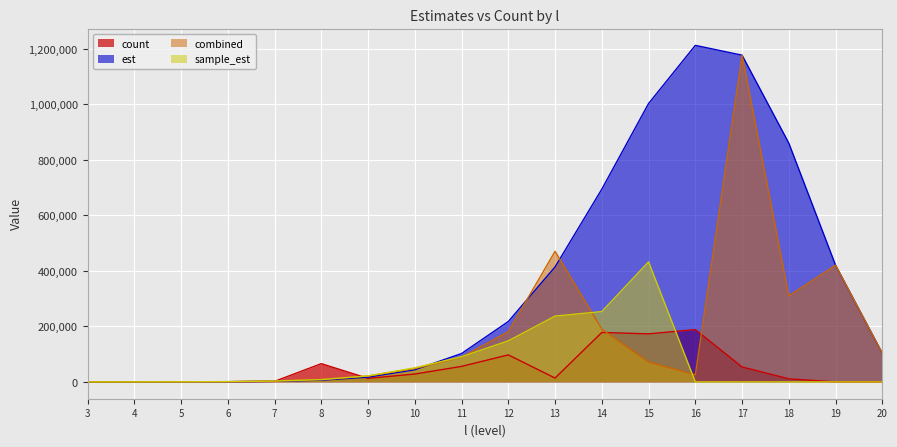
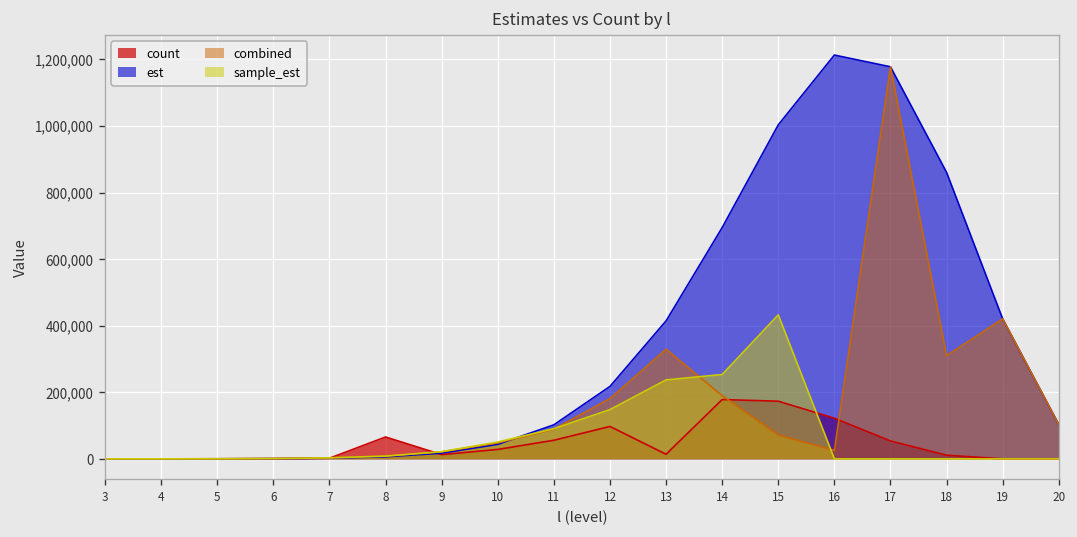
  {
    "count": {
      "8": "70,000",
      "10": "30,000",
      "11": "60,000",
      "12": "100,000",
      "13": "10,000",
      "14": "180,000",
      "15": "170,000",
-     "16": "190,000",
+     "16": "120,000",
      "17": "50,000",
      "18": "10,000"
    },
    "est": {
      "11": "100,000",
      "12": "220,000",
      "13": "410,000",
      "14": "690,000",
      "15": "1,000,000",
      "16": "1,210,000",
      "18": "860,000"
    },
    "combined": {
      "12": "180,000",
-     "13": "470,000",
+     "13": "330,000",
      "14": "190,000",
      "15": "70,000",
      "16": "30,000",
      "18": "310,000"
    },
    "sample_est": {
      "12": "150,000",
      "13": "240,000",
      "14": "250,000",
      "15": "430,000",
      "16": "0",
      "17": "0",
      "18": "0"
    }
  }
